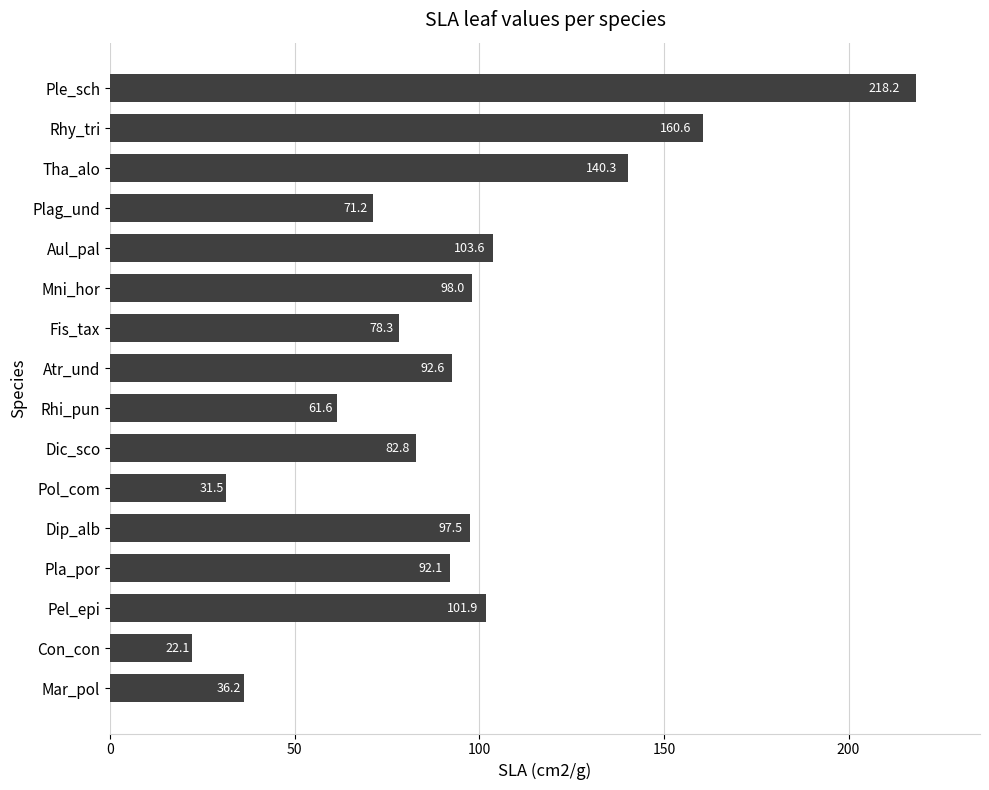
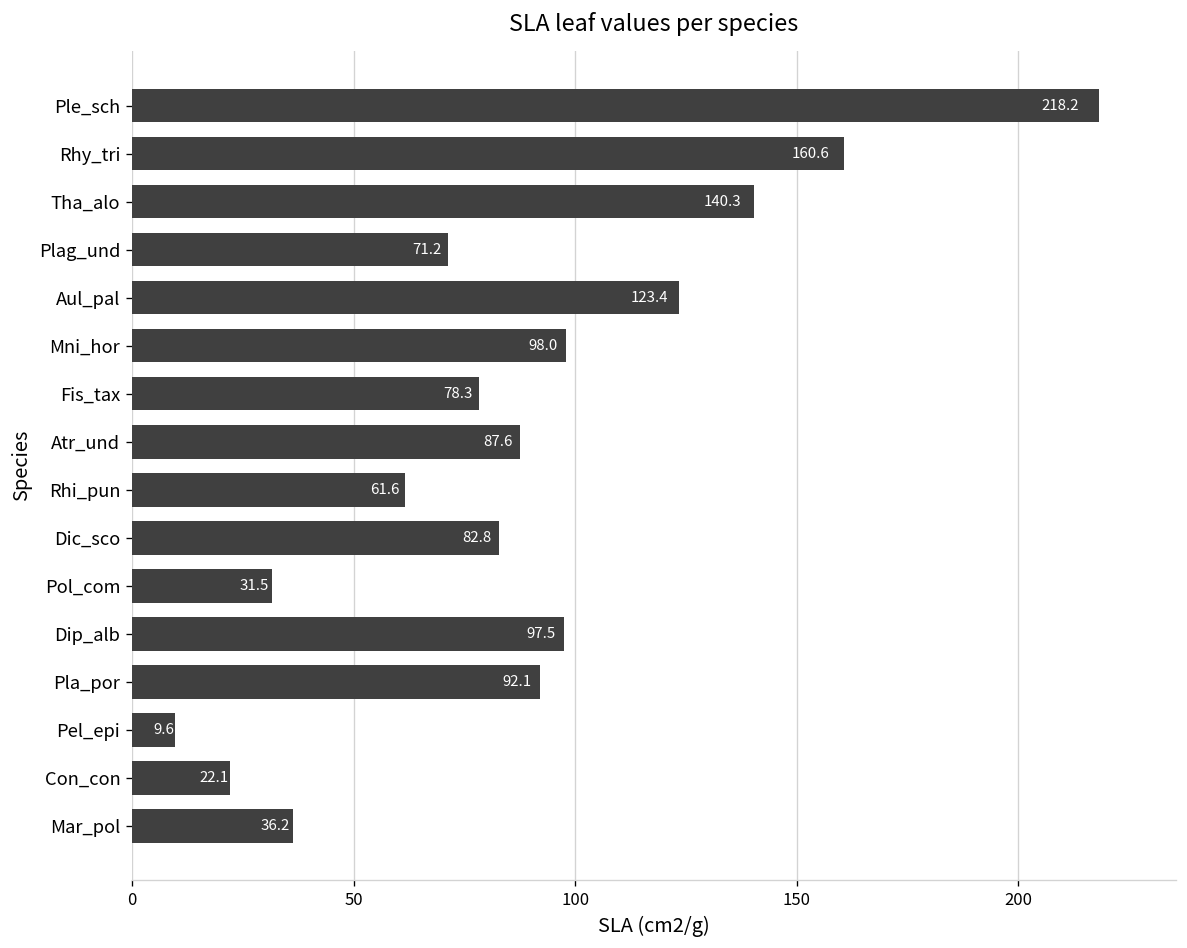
  {
    "Ple_sch": 218.2,
    "Rhy_tri": 160.6,
    "Tha_alo": 140.3,
    "Plag_und": 71.2,
-   "Aul_pal": 103.6,
+   "Aul_pal": 123.4,
    "Mni_hor": 98.0,
    "Fis_tax": 78.3,
-   "Atr_und": 92.6,
+   "Atr_und": 87.6,
    "Rhi_pun": 61.6,
    "Dic_sco": 82.8,
    "Pol_com": 31.5,
    "Dip_alb": 97.5,
    "Pla_por": 92.1,
-   "Pel_epi": 101.9,
+   "Pel_epi": 9.6,
    "Con_con": 22.1,
    "Mar_pol": 36.2
  }
